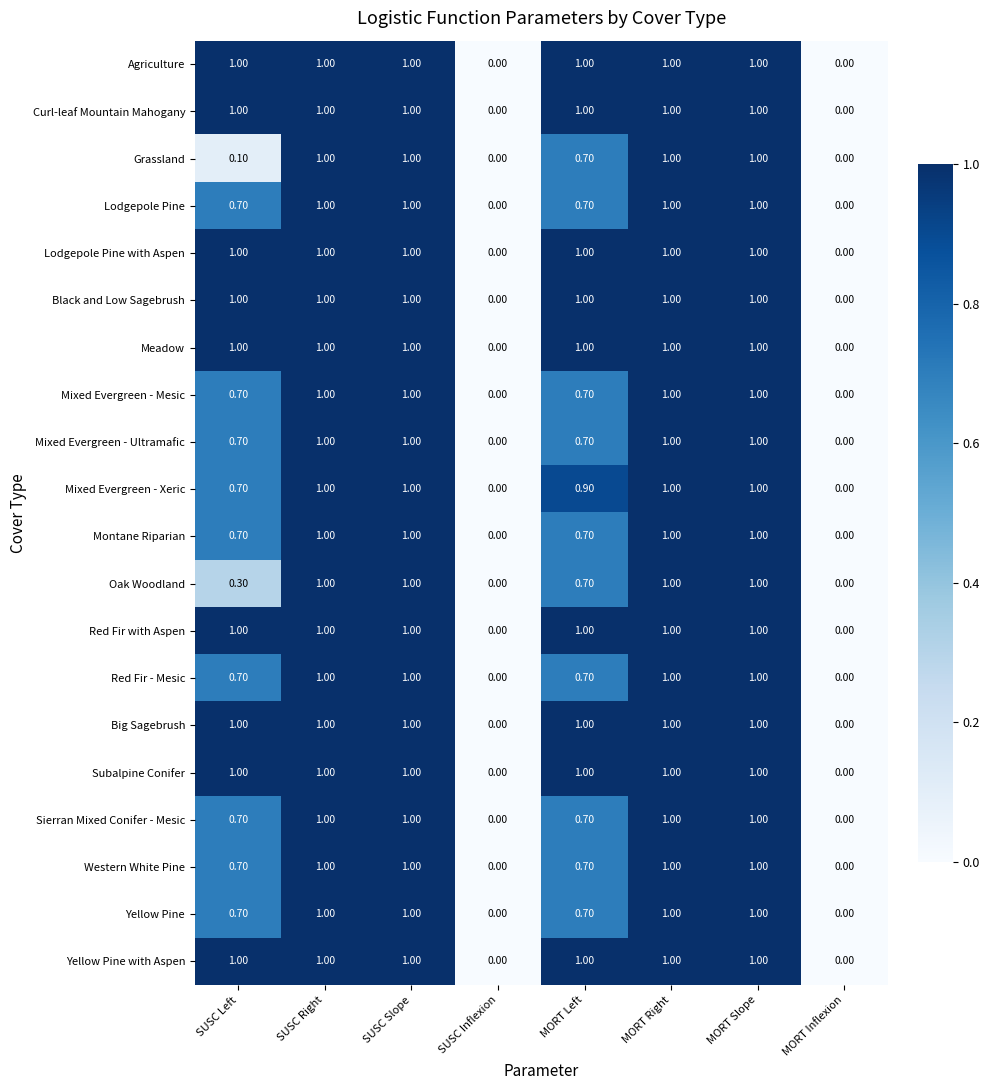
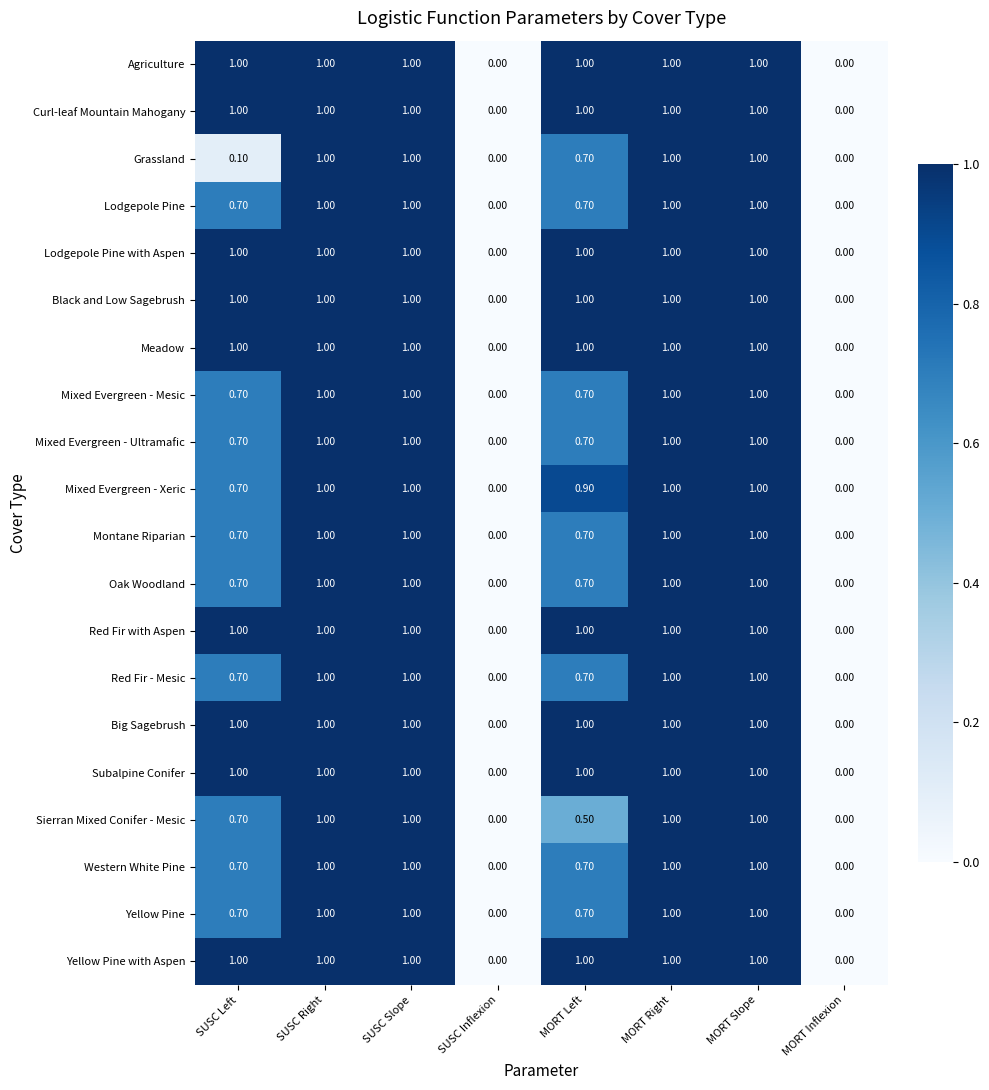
  {
    "Agriculture": {
      "SUSC Left": 1.00,
      "SUSC Right": 1.00,
      "SUSC Slope": 1.00,
      "SUSC Inflexion": 0.00,
      "MORT Left": 1.00,
      "MORT Right": 1.00,
      "MORT Slope": 1.00,
      "MORT Inflexion": 0.00
    },
    "Curl-leaf Mountain Mahogany": {
      "SUSC Left": 1.00,
      "SUSC Right": 1.00,
      "SUSC Slope": 1.00,
      "SUSC Inflexion": 0.00,
      "MORT Left": 1.00,
      "MORT Right": 1.00,
      "MORT Slope": 1.00,
      "MORT Inflexion": 0.00
    },
    "Grassland": {
      "SUSC Left": 0.10,
      "SUSC Right": 1.00,
      "SUSC Slope": 1.00,
      "SUSC Inflexion": 0.00,
      "MORT Left": 0.70,
      "MORT Right": 1.00,
      "MORT Slope": 1.00,
      "MORT Inflexion": 0.00
    },
    "Lodgepole Pine": {
      "SUSC Left": 0.70,
      "SUSC Right": 1.00,
      "SUSC Slope": 1.00,
      "SUSC Inflexion": 0.00,
      "MORT Left": 0.70,
      "MORT Right": 1.00,
      "MORT Slope": 1.00,
      "MORT Inflexion": 0.00
    },
    "Lodgepole Pine with Aspen": {
      "SUSC Left": 1.00,
      "SUSC Right": 1.00,
      "SUSC Slope": 1.00,
      "SUSC Inflexion": 0.00,
      "MORT Left": 1.00,
      "MORT Right": 1.00,
      "MORT Slope": 1.00,
      "MORT Inflexion": 0.00
    },
    "Black and Low Sagebrush": {
      "SUSC Left": 1.00,
      "SUSC Right": 1.00,
      "SUSC Slope": 1.00,
      "SUSC Inflexion": 0.00,
      "MORT Left": 1.00,
      "MORT Right": 1.00,
      "MORT Slope": 1.00,
      "MORT Inflexion": 0.00
    },
    "Meadow": {
      "SUSC Left": 1.00,
      "SUSC Right": 1.00,
      "SUSC Slope": 1.00,
      "SUSC Inflexion": 0.00,
      "MORT Left": 1.00,
      "MORT Right": 1.00,
      "MORT Slope": 1.00,
      "MORT Inflexion": 0.00
    },
    "Mixed Evergreen - Mesic": {
      "SUSC Left": 0.70,
      "SUSC Right": 1.00,
      "SUSC Slope": 1.00,
      "SUSC Inflexion": 0.00,
      "MORT Left": 0.70,
      "MORT Right": 1.00,
      "MORT Slope": 1.00,
      "MORT Inflexion": 0.00
    },
    "Mixed Evergreen - Ultramafic": {
      "SUSC Left": 0.70,
      "SUSC Right": 1.00,
      "SUSC Slope": 1.00,
      "SUSC Inflexion": 0.00,
      "MORT Left": 0.70,
      "MORT Right": 1.00,
      "MORT Slope": 1.00,
      "MORT Inflexion": 0.00
    },
    "Mixed Evergreen - Xeric": {
      "SUSC Left": 0.70,
      "SUSC Right": 1.00,
      "SUSC Slope": 1.00,
      "SUSC Inflexion": 0.00,
      "MORT Left": 0.90,
      "MORT Right": 1.00,
      "MORT Slope": 1.00,
      "MORT Inflexion": 0.00
    },
    "Montane Riparian": {
      "SUSC Left": 0.70,
      "SUSC Right": 1.00,
      "SUSC Slope": 1.00,
      "SUSC Inflexion": 0.00,
      "MORT Left": 0.70,
      "MORT Right": 1.00,
      "MORT Slope": 1.00,
      "MORT Inflexion": 0.00
    },
    "Oak Woodland": {
-     "SUSC Left": 0.30,
+     "SUSC Left": 0.70,
      "SUSC Right": 1.00,
      "SUSC Slope": 1.00,
      "SUSC Inflexion": 0.00,
      "MORT Left": 0.70,
      "MORT Right": 1.00,
      "MORT Slope": 1.00,
      "MORT Inflexion": 0.00
    },
    "Red Fir with Aspen": {
      "SUSC Left": 1.00,
      "SUSC Right": 1.00,
      "SUSC Slope": 1.00,
      "SUSC Inflexion": 0.00,
      "MORT Left": 1.00,
      "MORT Right": 1.00,
      "MORT Slope": 1.00,
      "MORT Inflexion": 0.00
    },
    "Red Fir - Mesic": {
      "SUSC Left": 0.70,
      "SUSC Right": 1.00,
      "SUSC Slope": 1.00,
      "SUSC Inflexion": 0.00,
      "MORT Left": 0.70,
      "MORT Right": 1.00,
      "MORT Slope": 1.00,
      "MORT Inflexion": 0.00
    },
    "Big Sagebrush": {
      "SUSC Left": 1.00,
      "SUSC Right": 1.00,
      "SUSC Slope": 1.00,
      "SUSC Inflexion": 0.00,
      "MORT Left": 1.00,
      "MORT Right": 1.00,
      "MORT Slope": 1.00,
      "MORT Inflexion": 0.00
    },
    "Subalpine Conifer": {
      "SUSC Left": 1.00,
      "SUSC Right": 1.00,
      "SUSC Slope": 1.00,
      "SUSC Inflexion": 0.00,
      "MORT Left": 1.00,
      "MORT Right": 1.00,
      "MORT Slope": 1.00,
      "MORT Inflexion": 0.00
    },
    "Sierran Mixed Conifer - Mesic": {
      "SUSC Left": 0.70,
      "SUSC Right": 1.00,
      "SUSC Slope": 1.00,
      "SUSC Inflexion": 0.00,
-     "MORT Left": 0.70,
+     "MORT Left": 0.50,
      "MORT Right": 1.00,
      "MORT Slope": 1.00,
      "MORT Inflexion": 0.00
    },
    "Western White Pine": {
      "SUSC Left": 0.70,
      "SUSC Right": 1.00,
      "SUSC Slope": 1.00,
      "SUSC Inflexion": 0.00,
      "MORT Left": 0.70,
      "MORT Right": 1.00,
      "MORT Slope": 1.00,
      "MORT Inflexion": 0.00
    },
    "Yellow Pine": {
      "SUSC Left": 0.70,
      "SUSC Right": 1.00,
      "SUSC Slope": 1.00,
      "SUSC Inflexion": 0.00,
      "MORT Left": 0.70,
      "MORT Right": 1.00,
      "MORT Slope": 1.00,
      "MORT Inflexion": 0.00
    },
    "Yellow Pine with Aspen": {
      "SUSC Left": 1.00,
      "SUSC Right": 1.00,
      "SUSC Slope": 1.00,
      "SUSC Inflexion": 0.00,
      "MORT Left": 1.00,
      "MORT Right": 1.00,
      "MORT Slope": 1.00,
      "MORT Inflexion": 0.00
    }
  }
